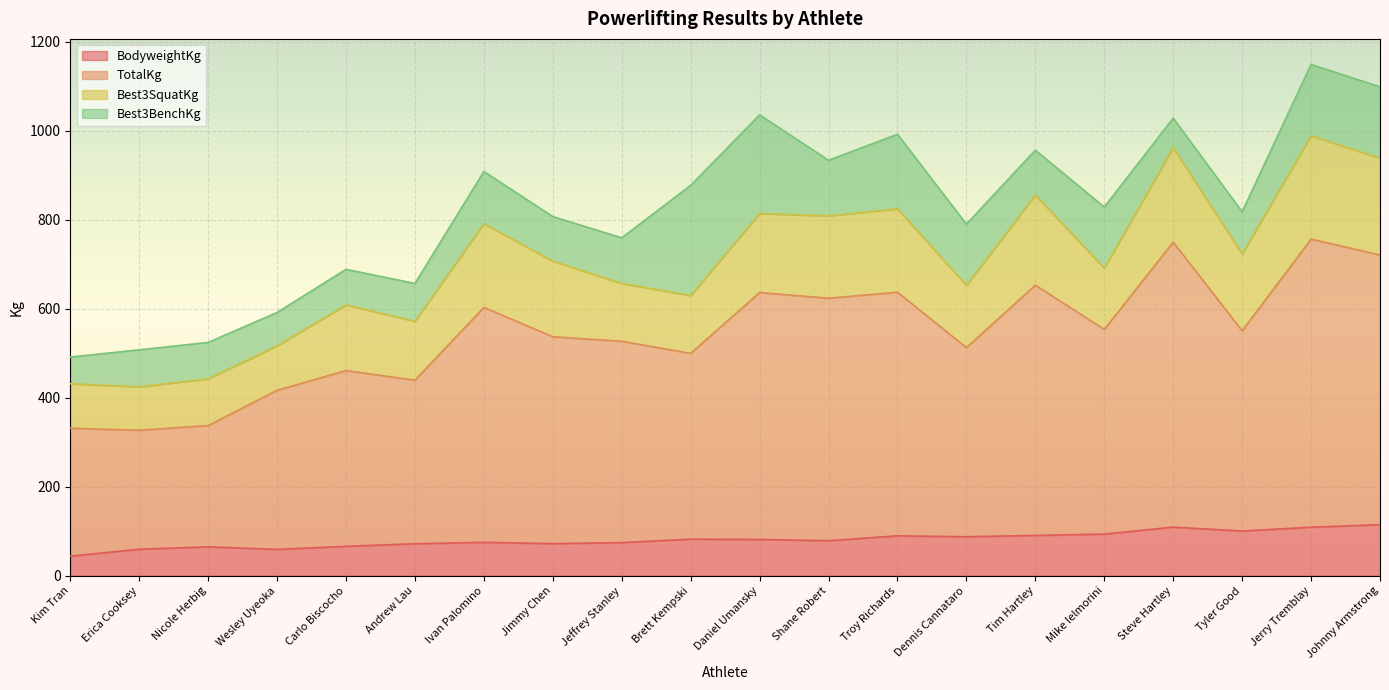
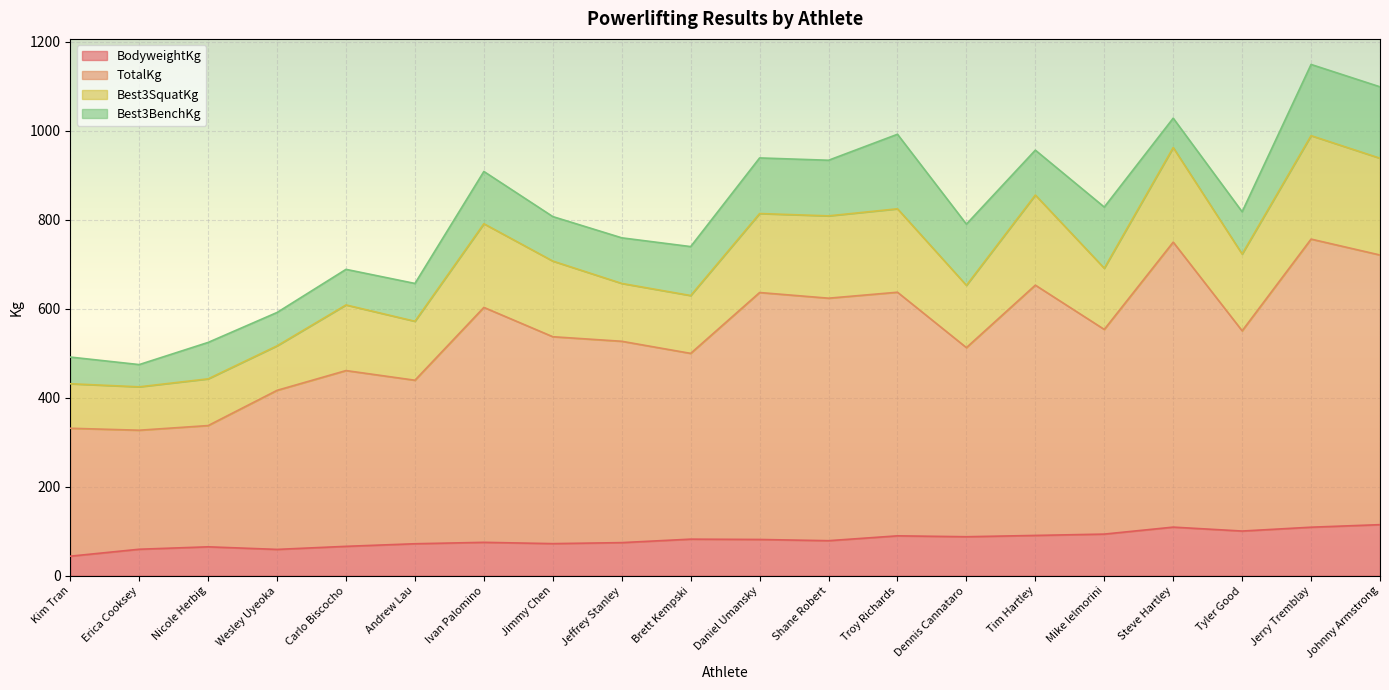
  {
    "Best3BenchKg": {
      "Kim Tran": 60,
-     "Erica Cooksey": 80,
+     "Erica Cooksey": 50,
      "Nicole Herbig": 80,
      "Wesley Uyeoka": 80,
      "Carlo Biscocho": 80,
      "Andrew Lau": 90,
      "Ivan Palomino": 120,
      "Jimmy Chen": 100,
      "Jeffrey Stanley": 100,
-     "Brett Kempski": 250,
-     "Daniel Umansky": 220,
+     "Brett Kempski": 110,
+     "Daniel Umansky": 130,
      "Shane Robert": 130,
      "Troy Richards": 170,
      "Dennis Cannataro": 140,
      "Tim Hartley": 100,
      "Mike Ielmorini": 140,
      "Steve Hartley": 70,
      "Tyler Good": 100,
      "Jerry Tremblay": 160,
      "Johnny Armstrong": 160
    }
  }
